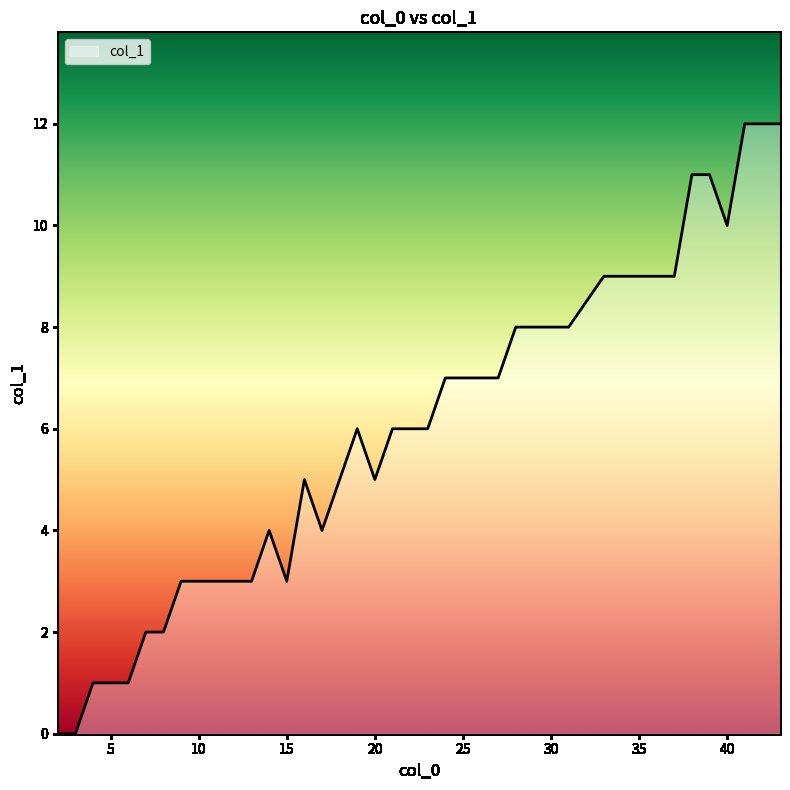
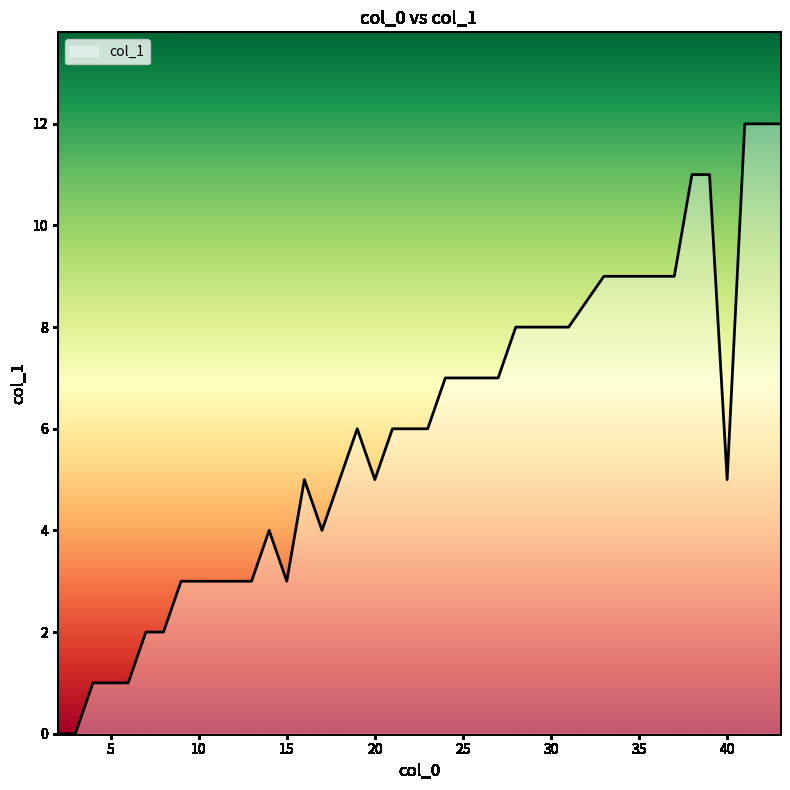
  {
    "5": 1,
    "10": 3,
    "15": 3,
    "20": 5,
    "25": 7,
    "30": 8,
    "35": 9,
-   "40": 10
+   "40": 5
  }
